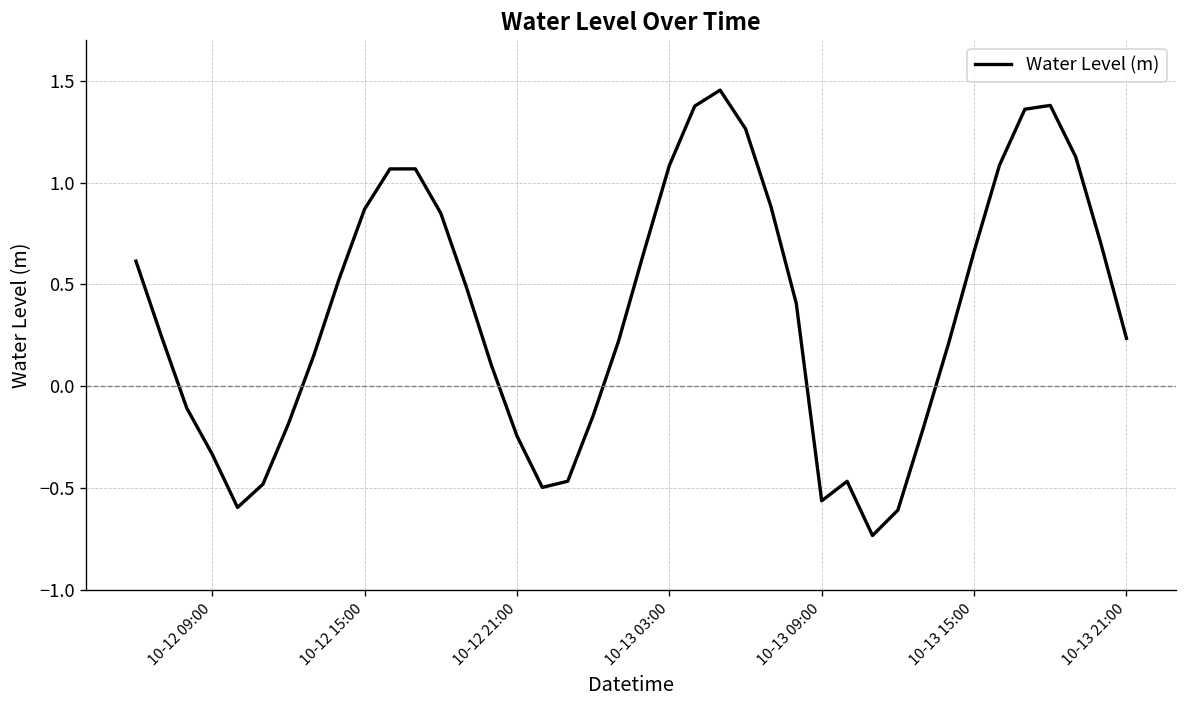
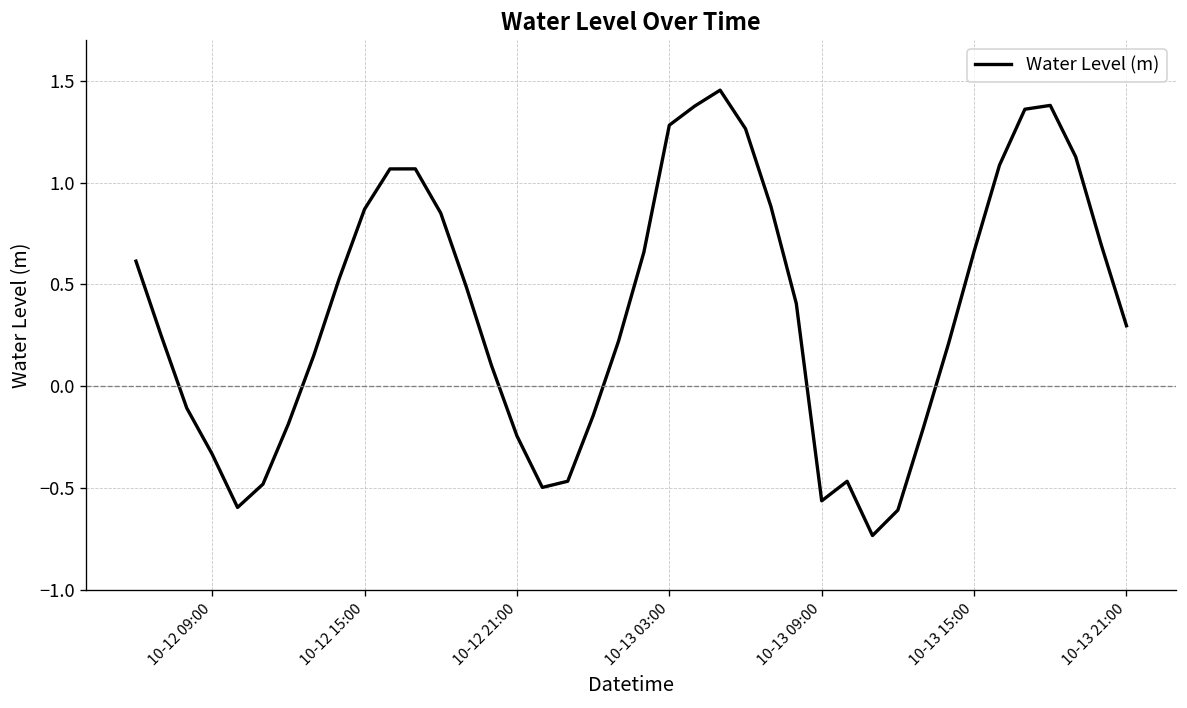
  {
    "10-12 09:00": -0.33,
    "10-12 15:00": 0.87,
    "10-12 21:00": -0.24,
-   "10-13 03:00": 1.08,
+   "10-13 03:00": 1.28,
    "10-13 09:00": -0.56,
    "10-13 15:00": 0.66,
-   "10-13 21:00": 0.23
+   "10-13 21:00": 0.30
  }
